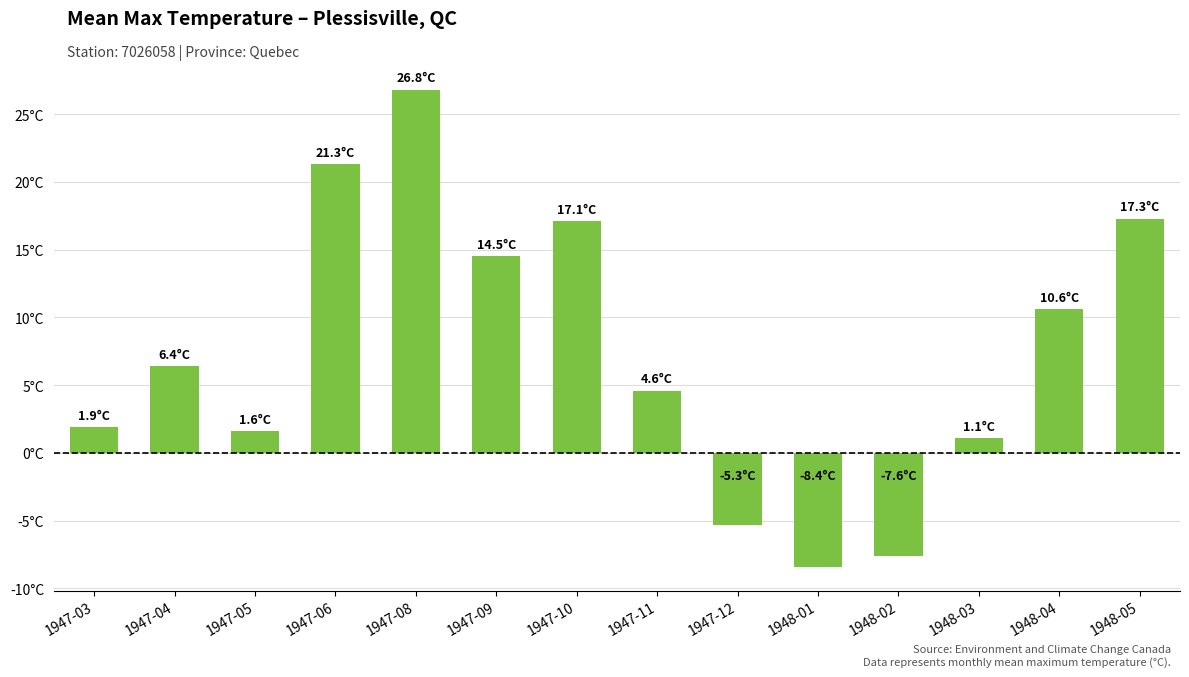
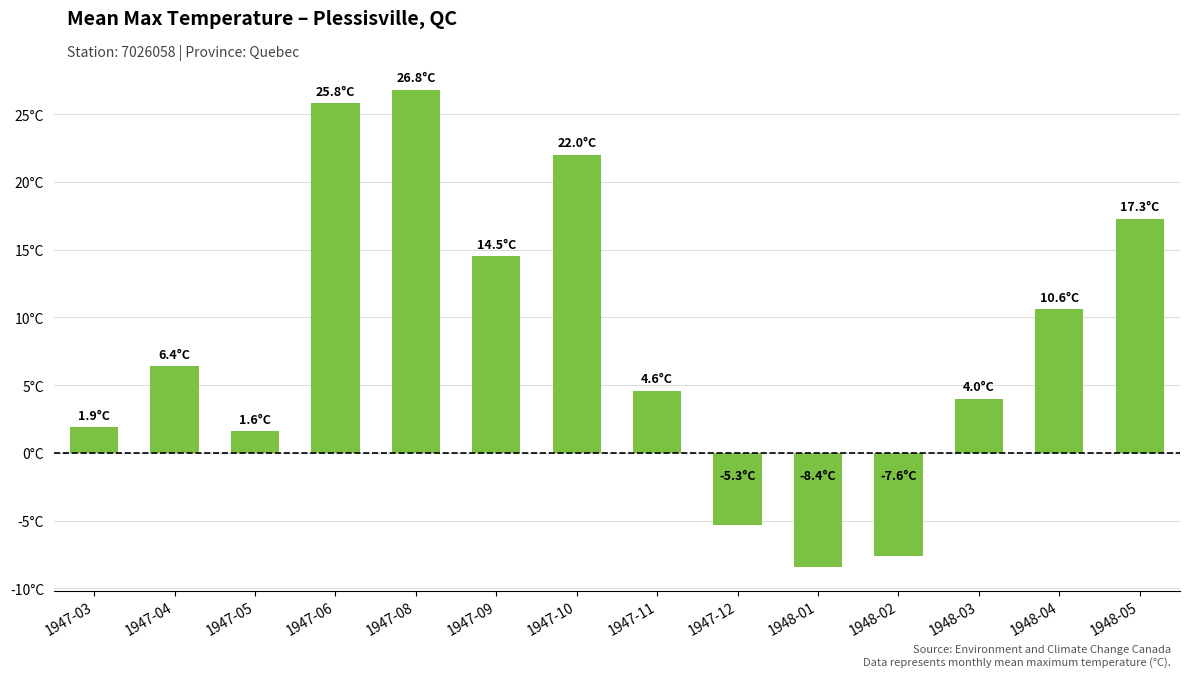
  {
    "1947-03": "1.9°C",
    "1947-04": "6.4°C",
    "1947-05": "1.6°C",
-   "1947-06": "21.3°C",
+   "1947-06": "25.8°C",
    "1947-08": "26.8°C",
    "1947-09": "14.5°C",
-   "1947-10": "17.1°C",
+   "1947-10": "22.0°C",
    "1947-11": "4.6°C",
    "1947-12": "-5.3°C",
    "1948-01": "-8.4°C",
    "1948-02": "-7.6°C",
-   "1948-03": "1.1°C",
+   "1948-03": "4.0°C",
    "1948-04": "10.6°C",
    "1948-05": "17.3°C"
  }
